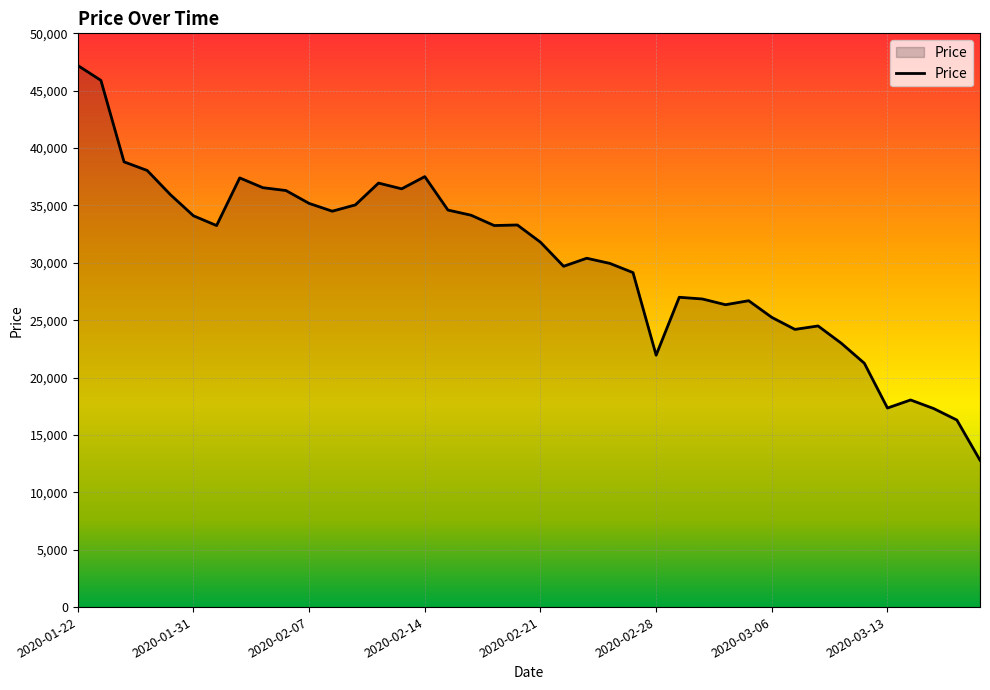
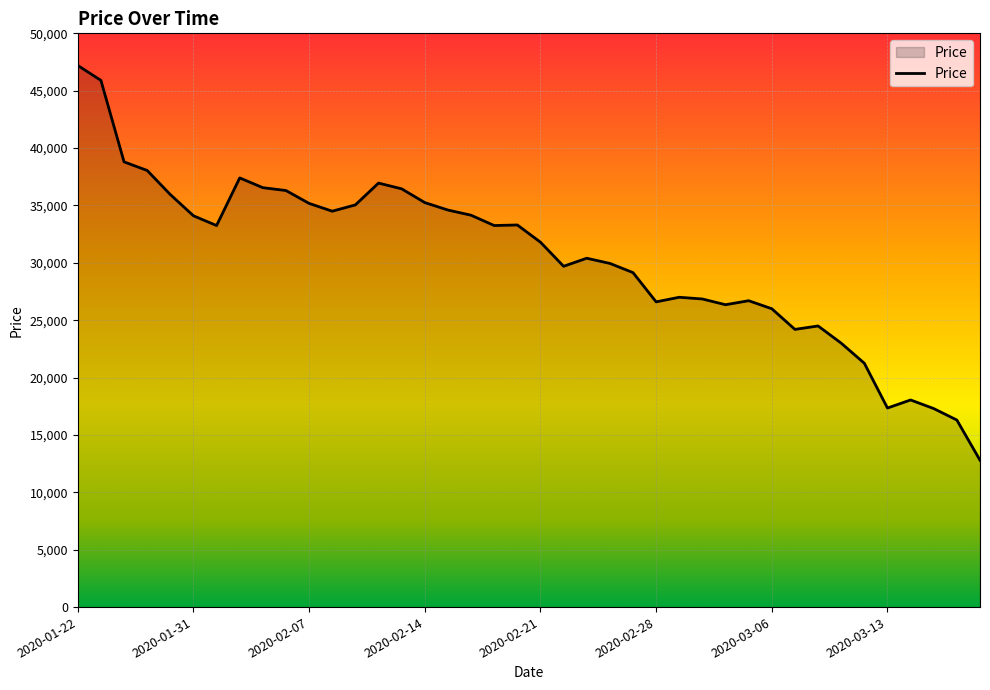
  {
    "2020-01-22": "47,200",
    "2020-01-31": "34,100",
    "2020-02-07": "35,200",
-   "2020-02-14": "37,500",
+   "2020-02-14": "35,300",
    "2020-02-21": "31,800",
-   "2020-02-28": "22,000",
-   "2020-03-06": "25,200",
+   "2020-02-28": "26,600",
+   "2020-03-06": "26,000",
    "2020-03-13": "17,300"
  }
